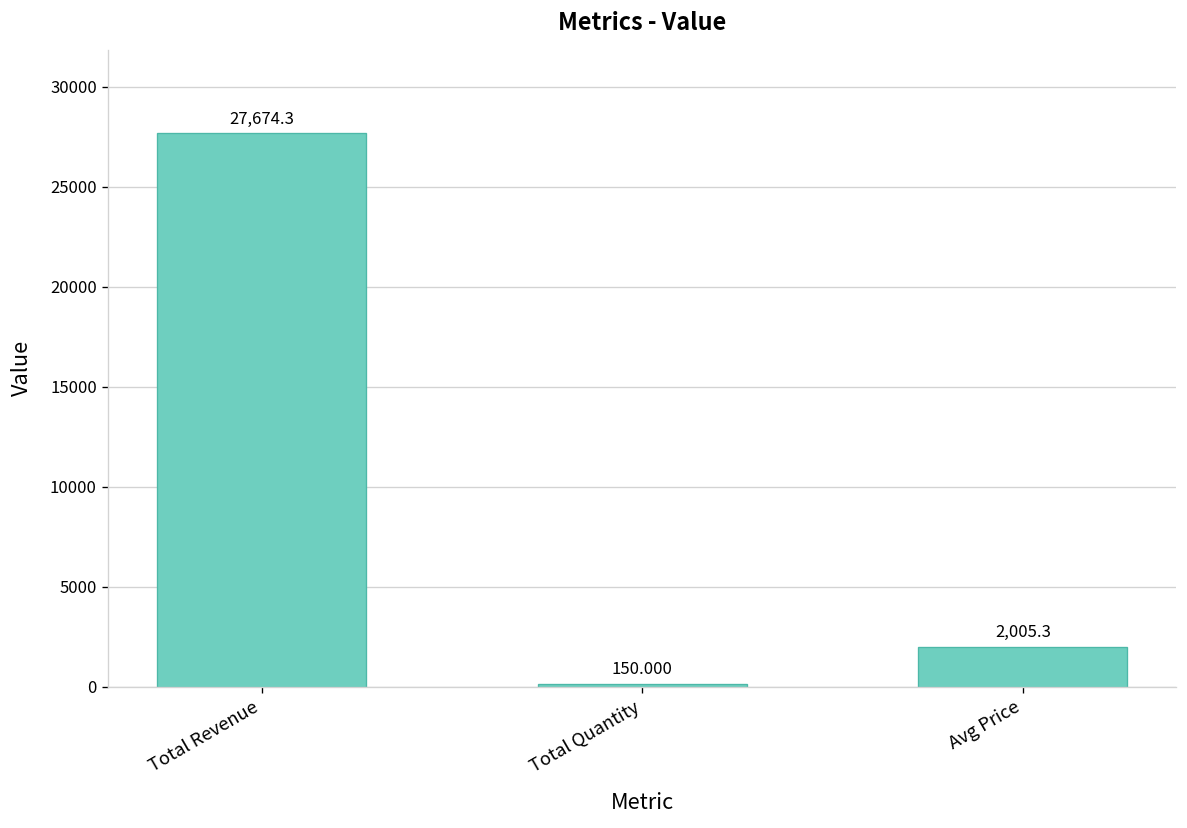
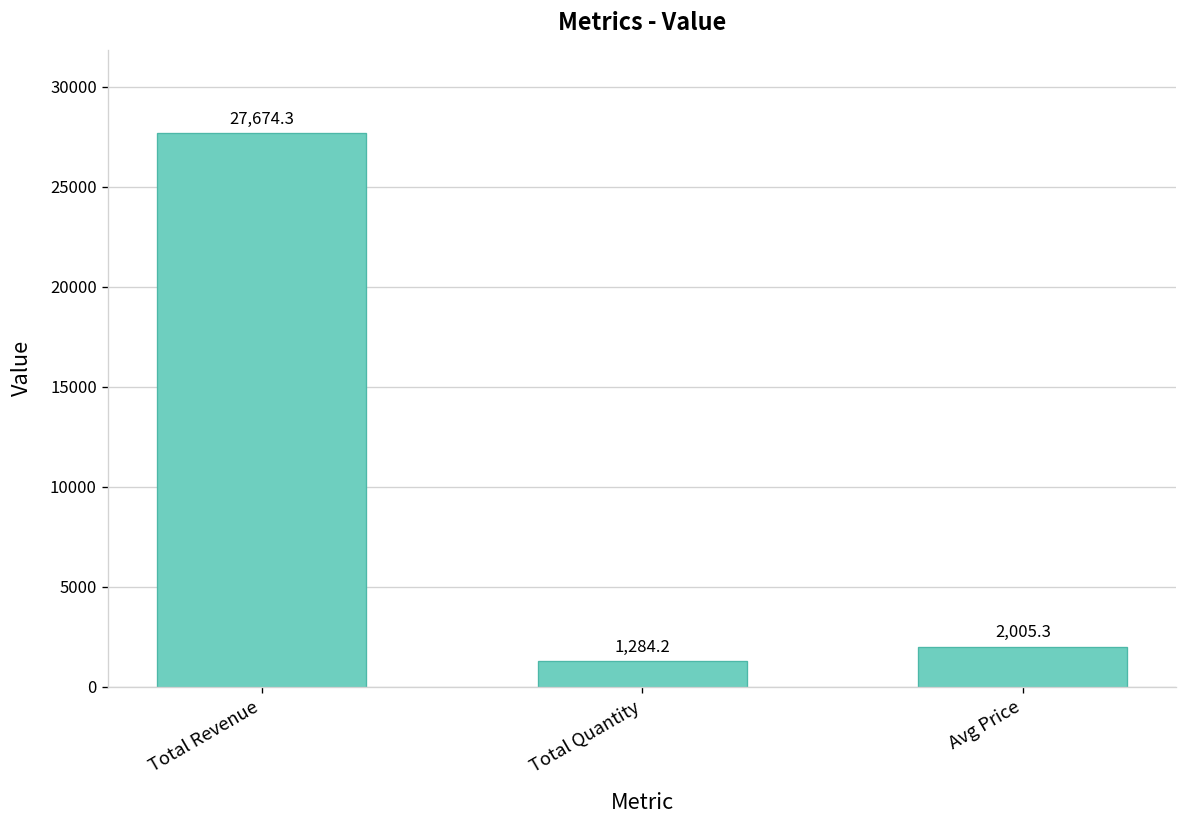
  {
    "Total Revenue": "27,674.3",
-   "Total Quantity": "150.000",
+   "Total Quantity": "1,284.2",
    "Avg Price": "2,005.3"
  }
